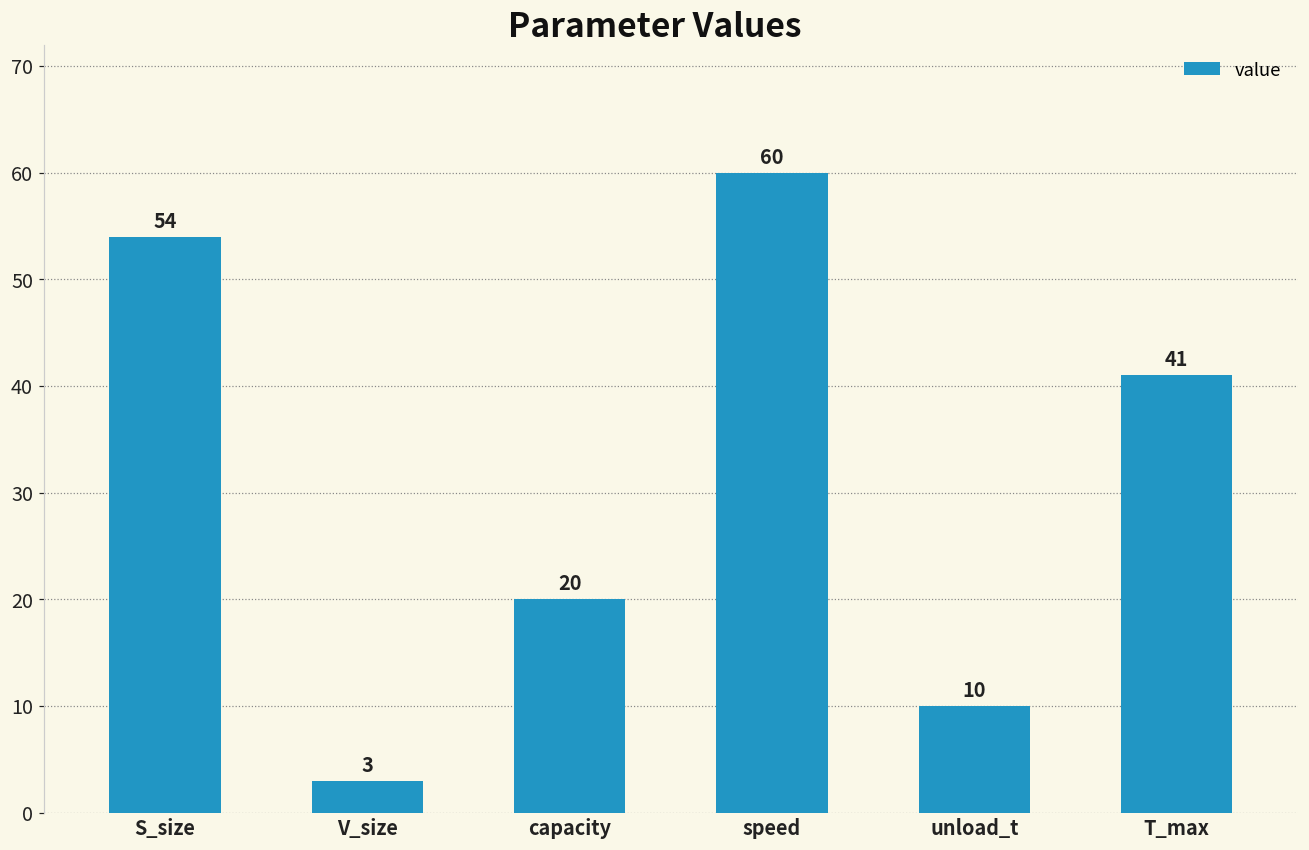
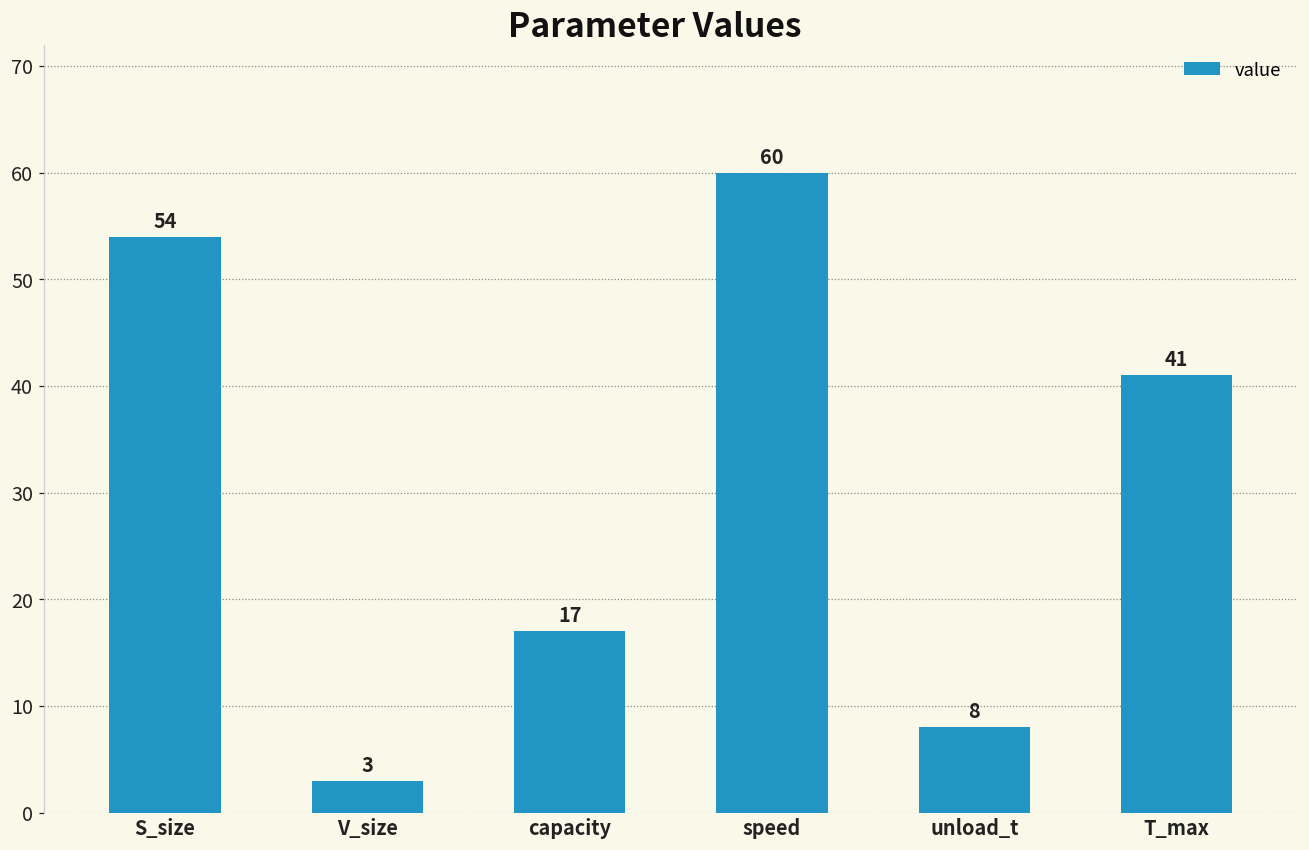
  {
    "S_size": 54,
    "V_size": 3,
-   "capacity": 20,
+   "capacity": 17,
    "speed": 60,
-   "unload_t": 10,
+   "unload_t": 8,
    "T_max": 41
  }
